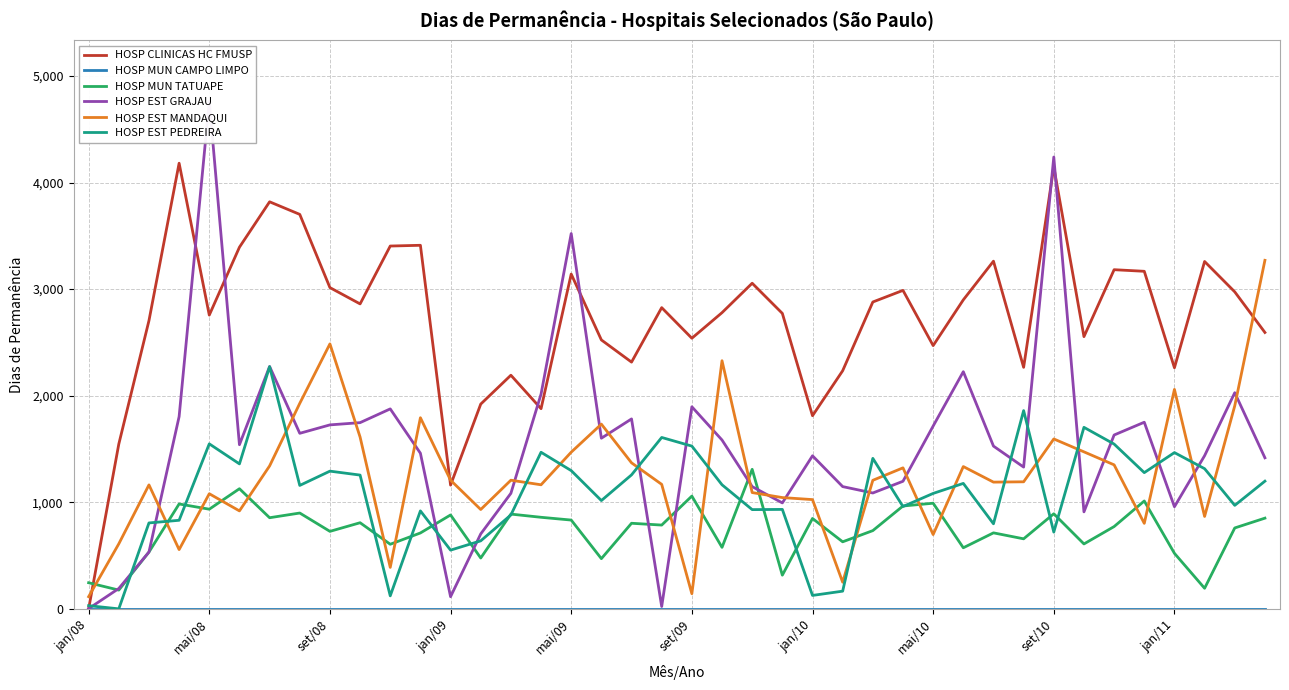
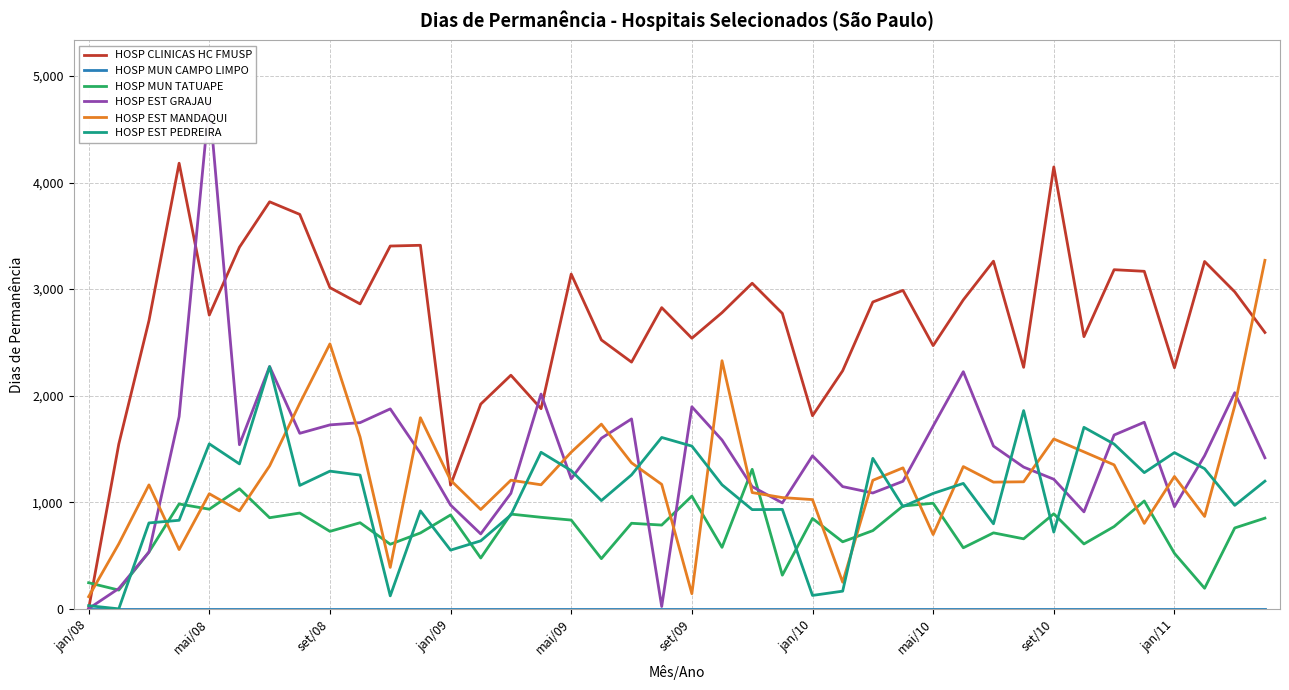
  {
    "HOSP CLINICAS HC FMUSP": {
      "mai/08": "2,760",
      "set/08": "3,010",
      "jan/09": "1,160",
      "mai/09": "3,140",
      "set/09": "2,540",
      "jan/10": "1,810",
      "mai/10": "2,470",
      "set/10": "4,150",
      "jan/11": "2,260"
    },
    "HOSP MUN CAMPO LIMPO": {
      "mai/08": "0",
      "set/08": "0",
      "jan/09": "0",
      "mai/09": "0",
      "set/09": "0",
      "jan/10": "0",
      "mai/10": "0",
      "set/10": "0",
      "jan/11": "0"
    },
    "HOSP EST GRAJAU": {
      "set/08": "1,730",
-     "jan/09": "110",
-     "mai/09": "3,520",
+     "jan/09": "970",
+     "mai/09": "1,220",
      "set/09": "1,900",
      "jan/10": "1,440",
      "mai/10": "1,720",
-     "set/10": "4,240",
+     "set/10": "1,220",
      "jan/11": "960"
    },
    "HOSP EST MANDAQUI": {
      "jan/08": "110",
      "mai/08": "1,080",
      "set/08": "2,490",
      "jan/09": "1,210",
      "mai/09": "1,470",
      "set/09": "140",
      "jan/10": "1,030",
      "mai/10": "700",
      "set/10": "1,590",
-     "jan/11": "2,060"
+     "jan/11": "1,240"
    }
  }
